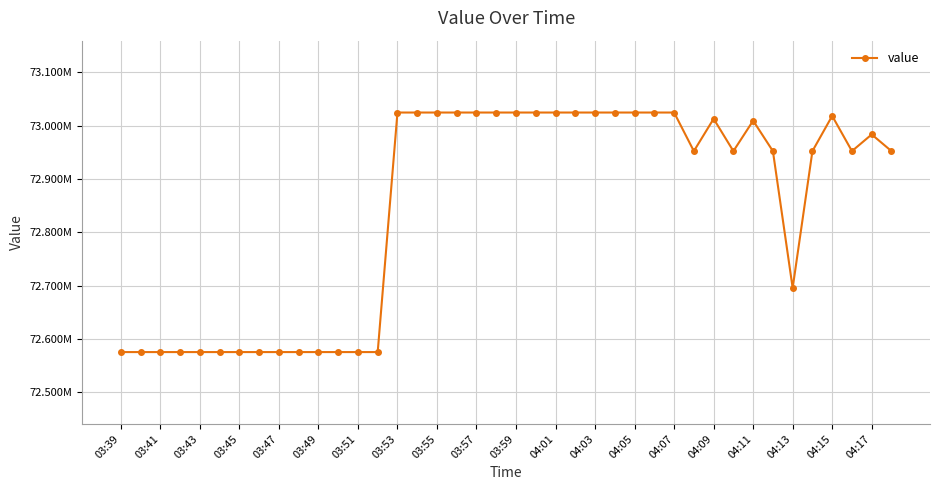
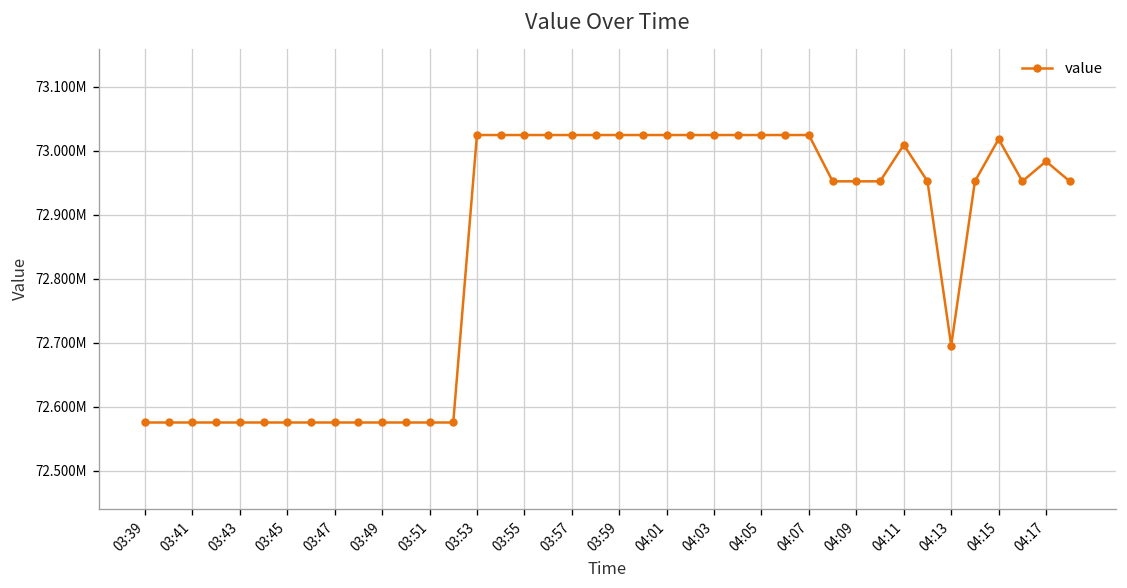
  {
    "03:39": 72580000,
    "03:41": 72580000,
    "03:43": 72580000,
    "03:45": 72580000,
    "03:47": 72580000,
    "03:49": 72580000,
    "03:51": 72580000,
    "03:53": 73020000,
    "03:55": 73020000,
    "03:57": 73020000,
    "03:59": 73020000,
    "04:01": 73020000,
    "04:03": 73020000,
    "04:05": 73020000,
    "04:07": 73020000,
-   "04:09": 73010000,
+   "04:09": 72950000,
    "04:11": 73010000,
    "04:13": 72700000,
    "04:15": 73020000,
    "04:17": 72980000
  }
